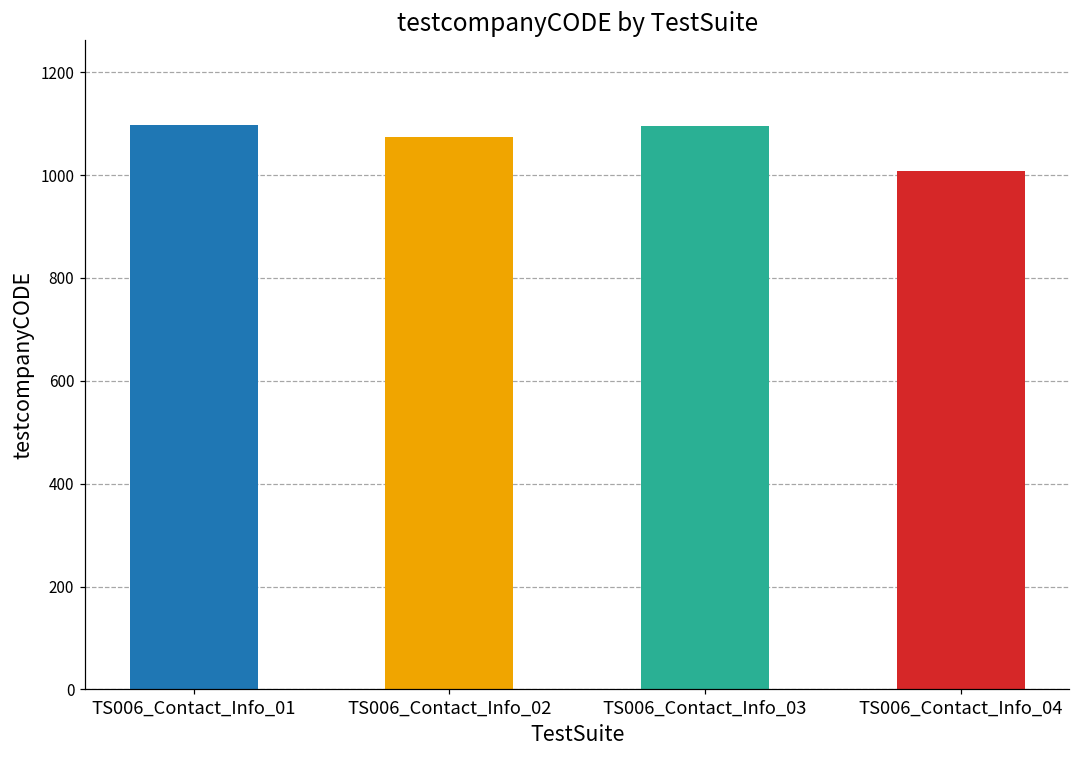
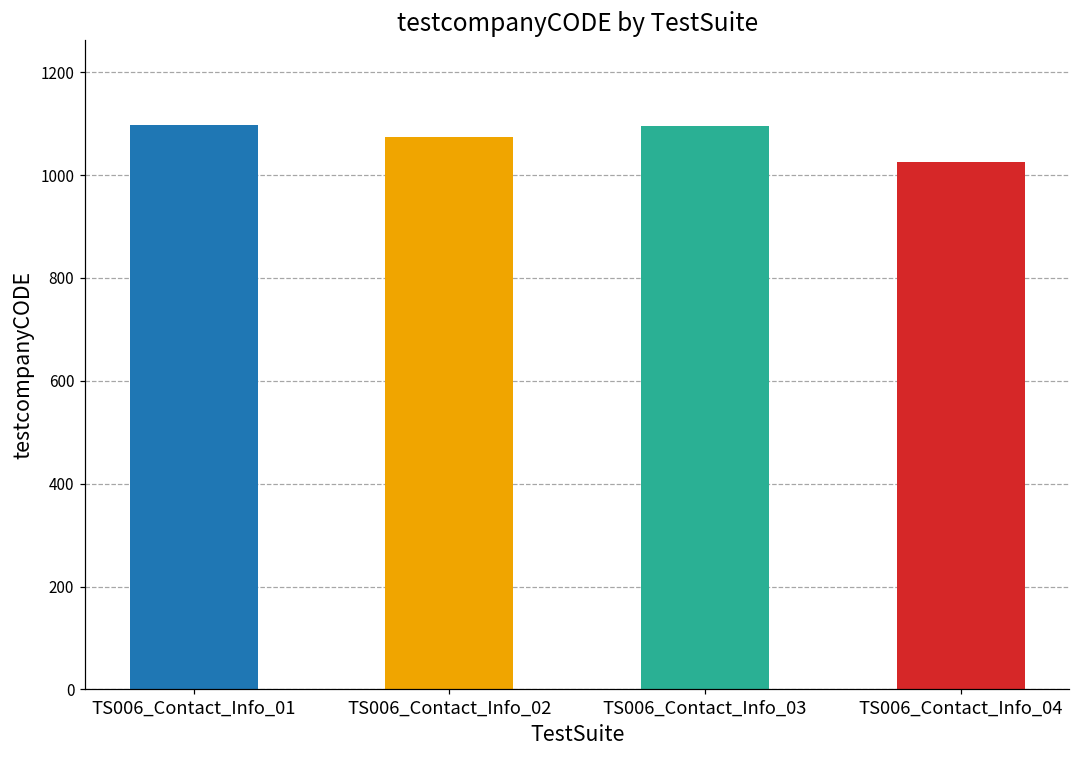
  {
    "TS006_Contact_Info_01": 1100,
    "TS006_Contact_Info_02": 1080,
    "TS006_Contact_Info_03": 1100,
-   "TS006_Contact_Info_04": 1010
+   "TS006_Contact_Info_04": 1030
  }
